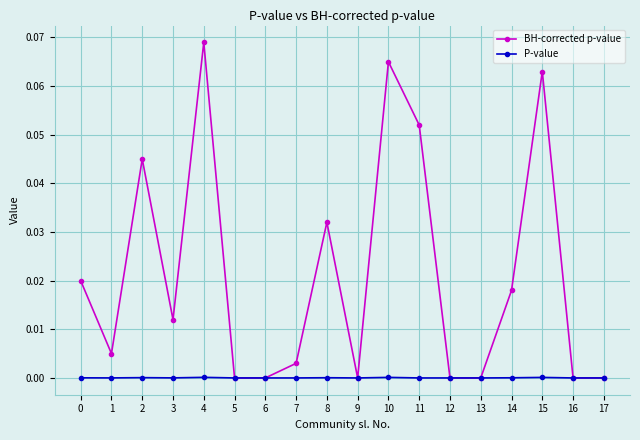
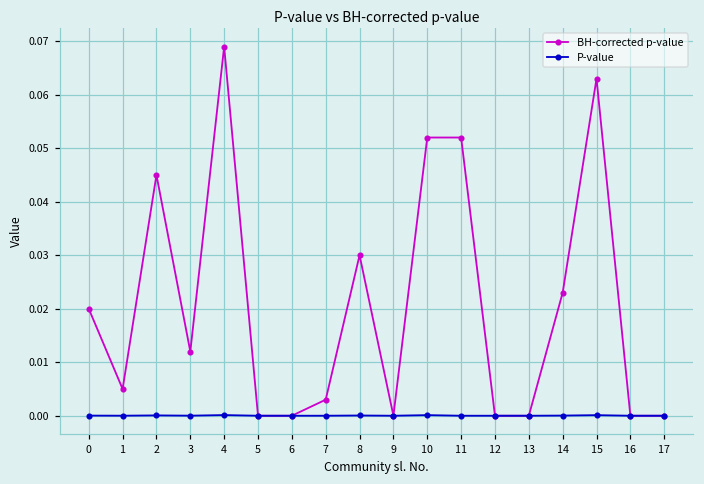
  {
    "BH-corrected p-value": {
      "0": 0.020,
      "1": 0.005,
      "2": 0.045,
      "3": 0.012,
      "4": 0.069,
      "7": 0.003,
-     "8": 0.032,
-     "10": 0.065,
+     "8": 0.030,
+     "10": 0.052,
      "11": 0.052,
-     "14": 0.018,
+     "14": 0.023,
      "15": 0.063
    },
    "P-value": {
      "0": 0.000,
      "1": 0.000,
      "2": 0.000,
      "3": 0.000,
      "4": 0.000,
      "7": 0.000,
      "8": 0.000,
      "10": 0.000,
      "11": 0.000,
      "14": 0.000,
      "15": 0.000
    }
  }
